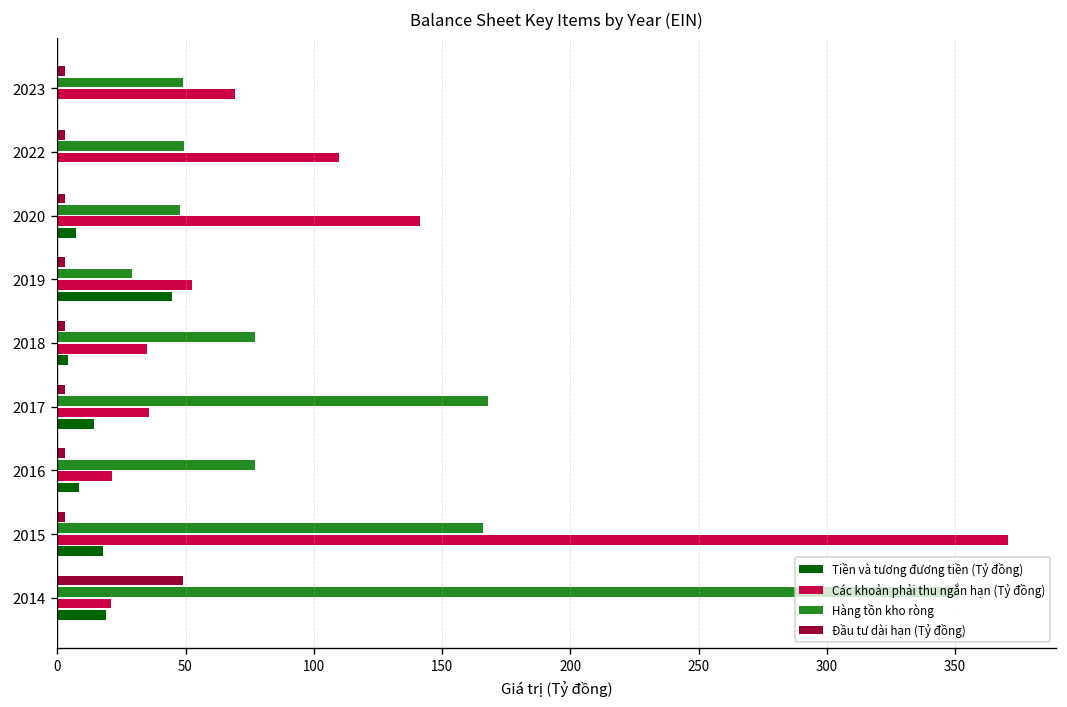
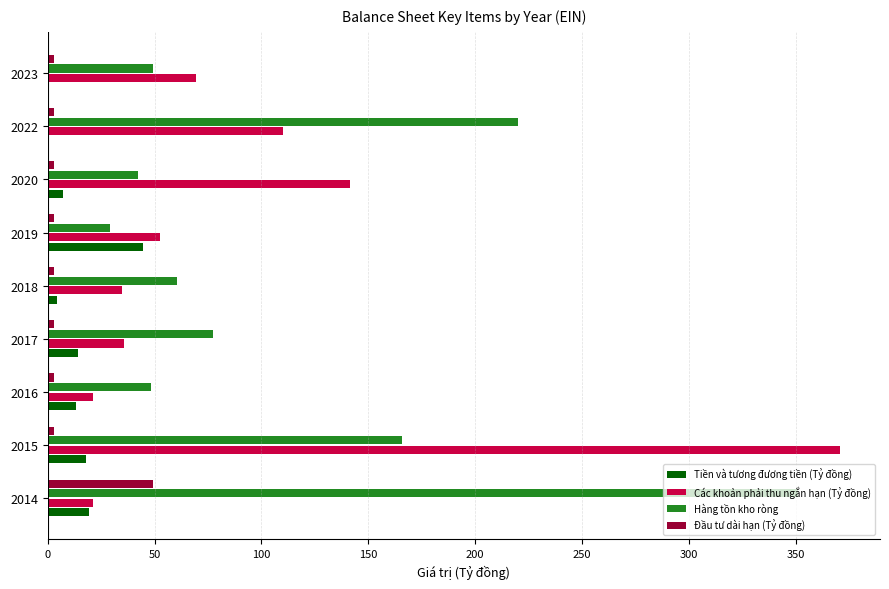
  {
    "Tiền và tương đương tiền (Tỷ đồng)": {
      "2020": 7,
      "2019": 45,
      "2018": 4,
      "2017": 14,
-     "2016": 9,
+     "2016": 13,
      "2015": 18,
      "2014": 19
    },
    "Hàng tồn kho ròng": {
      "2023": 49,
-     "2022": 49,
-     "2020": 48,
+     "2022": 220,
+     "2020": 42,
      "2019": 29,
-     "2018": 77,
-     "2017": 168,
-     "2016": 77,
+     "2018": 61,
+     "2017": 77,
+     "2016": 48,
      "2015": 166
    }
  }
